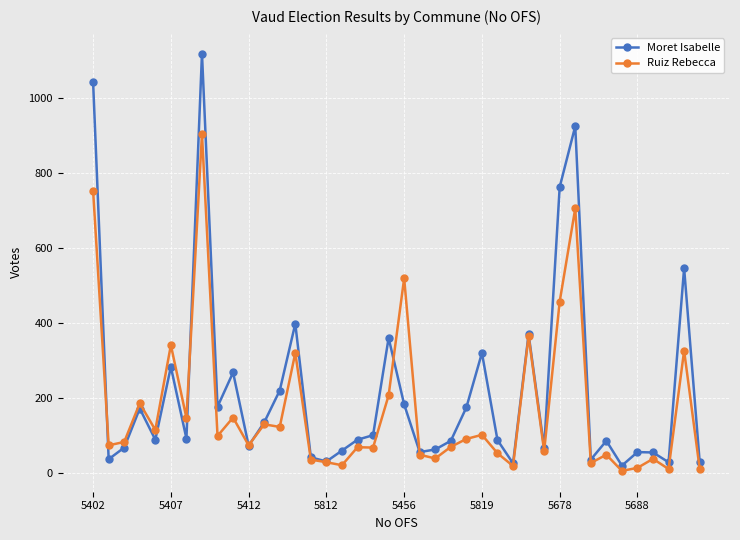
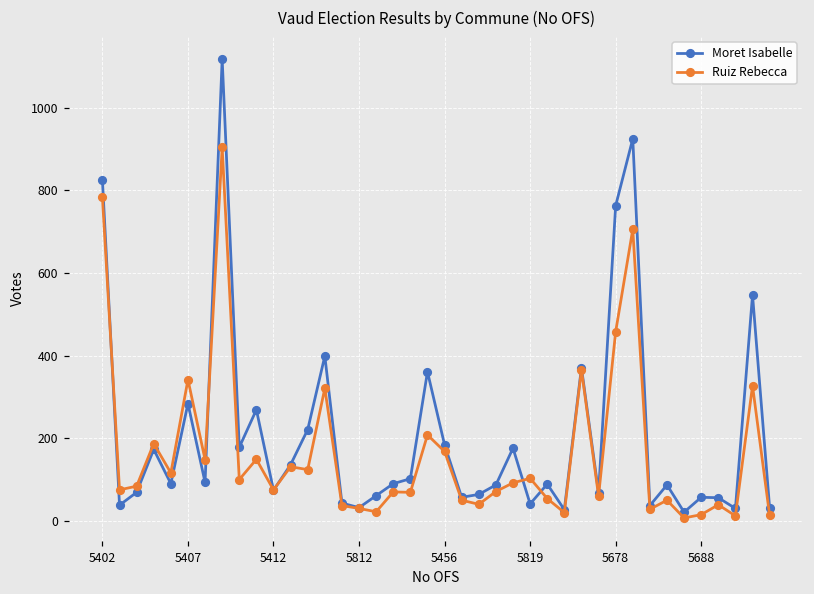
  {
    "Moret Isabelle": {
-     "5402": 1040,
+     "5402": 830,
      "5407": 280,
      "5456": 180,
-     "5819": 320,
+     "5819": 40,
      "5678": 760,
      "5688": 60
    },
    "Ruiz Rebecca": {
-     "5402": 750,
+     "5402": 780,
      "5407": 340,
-     "5456": 520,
+     "5456": 170,
      "5819": 100,
      "5678": 460,
      "5688": 20
    }
  }
